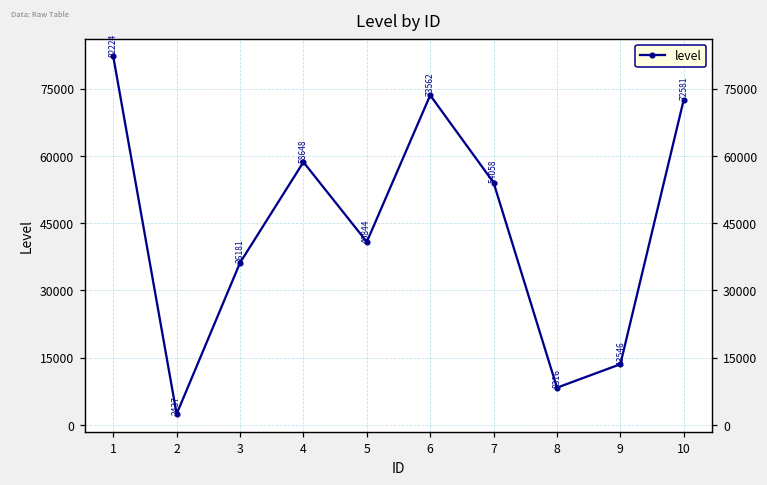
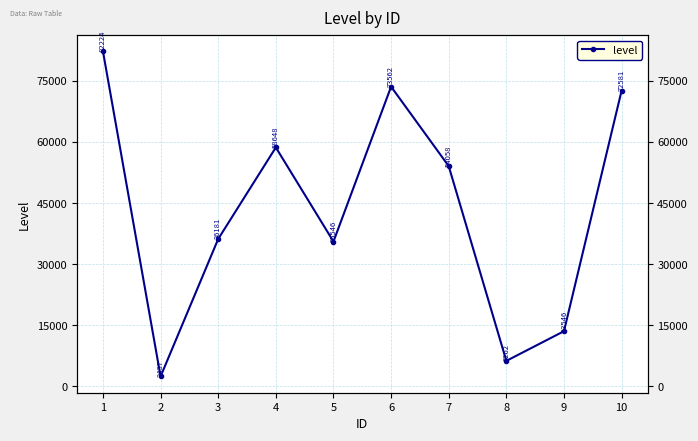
  {
    "1": 82224,
    "2": 2437,
    "3": 36181,
    "4": 58648,
-   "5": 40844,
+   "5": 35546,
    "6": 73562,
    "7": 54058,
-   "8": 8316,
+   "8": 6262,
    "9": 13546,
    "10": 72581
  }
